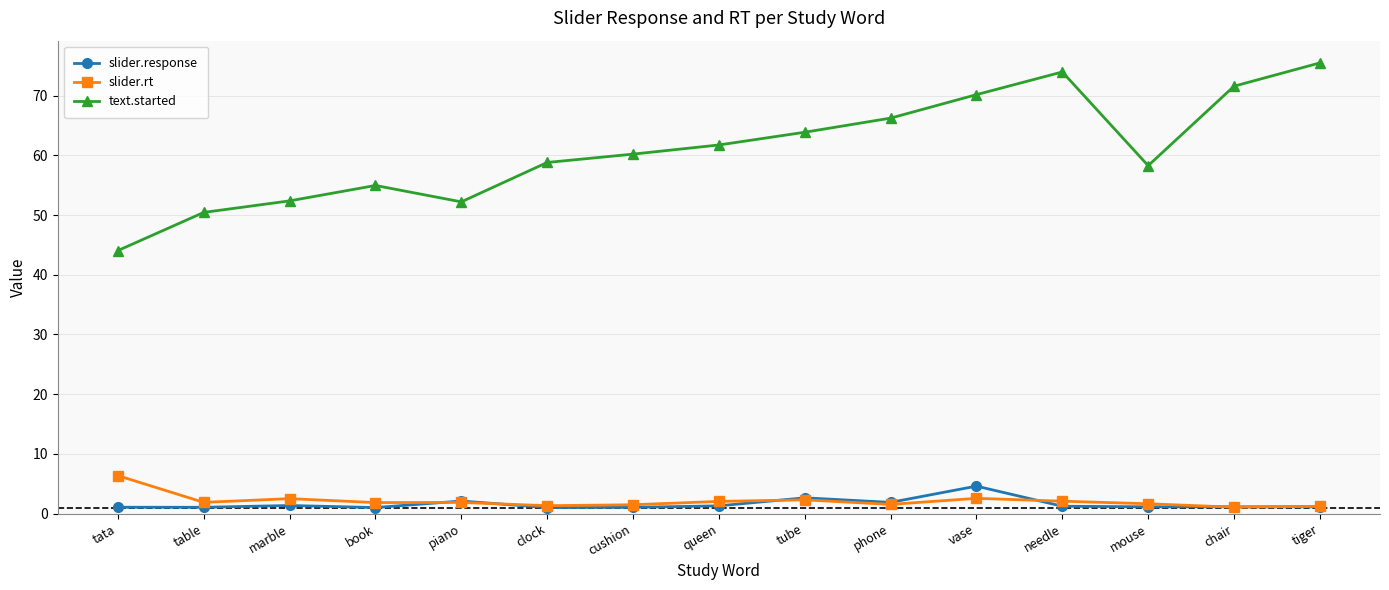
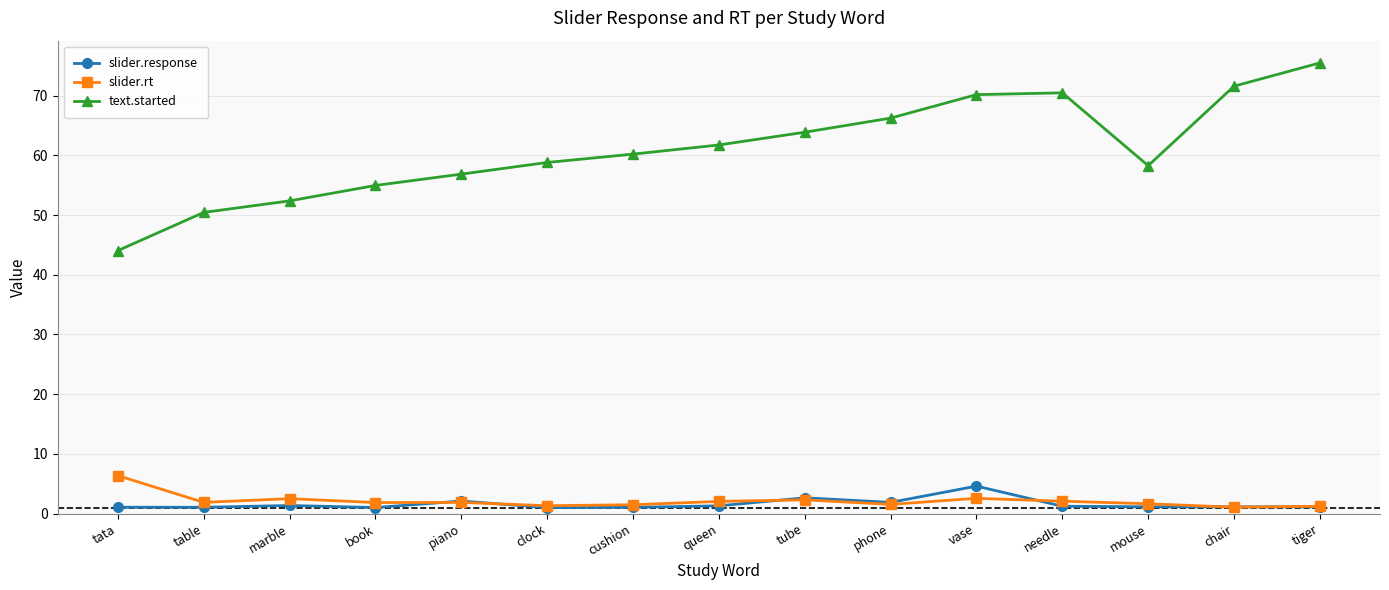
  {
    "slider.response": {
      "tata": 1,
      "table": 1,
      "marble": 1,
      "book": 1,
      "cushion": 1,
      "queen": 1,
      "vase": 5,
      "needle": 1,
      "mouse": 1
    },
    "slider.rt": {
      "tata": 6,
      "table": 2,
      "marble": 2,
      "book": 2,
      "cushion": 1,
      "queen": 2,
      "vase": 3,
      "needle": 2,
      "mouse": 2
    },
    "text.started": {
      "tata": 44,
      "table": 50,
      "marble": 52,
      "book": 55,
-     "piano": 52,
+     "piano": 57,
      "clock": 59,
      "cushion": 60,
      "queen": 62,
      "tube": 64,
      "phone": 66,
      "vase": 70,
-     "needle": 74,
+     "needle": 70,
      "mouse": 58,
      "chair": 72,
      "tiger": 75
    }
  }
